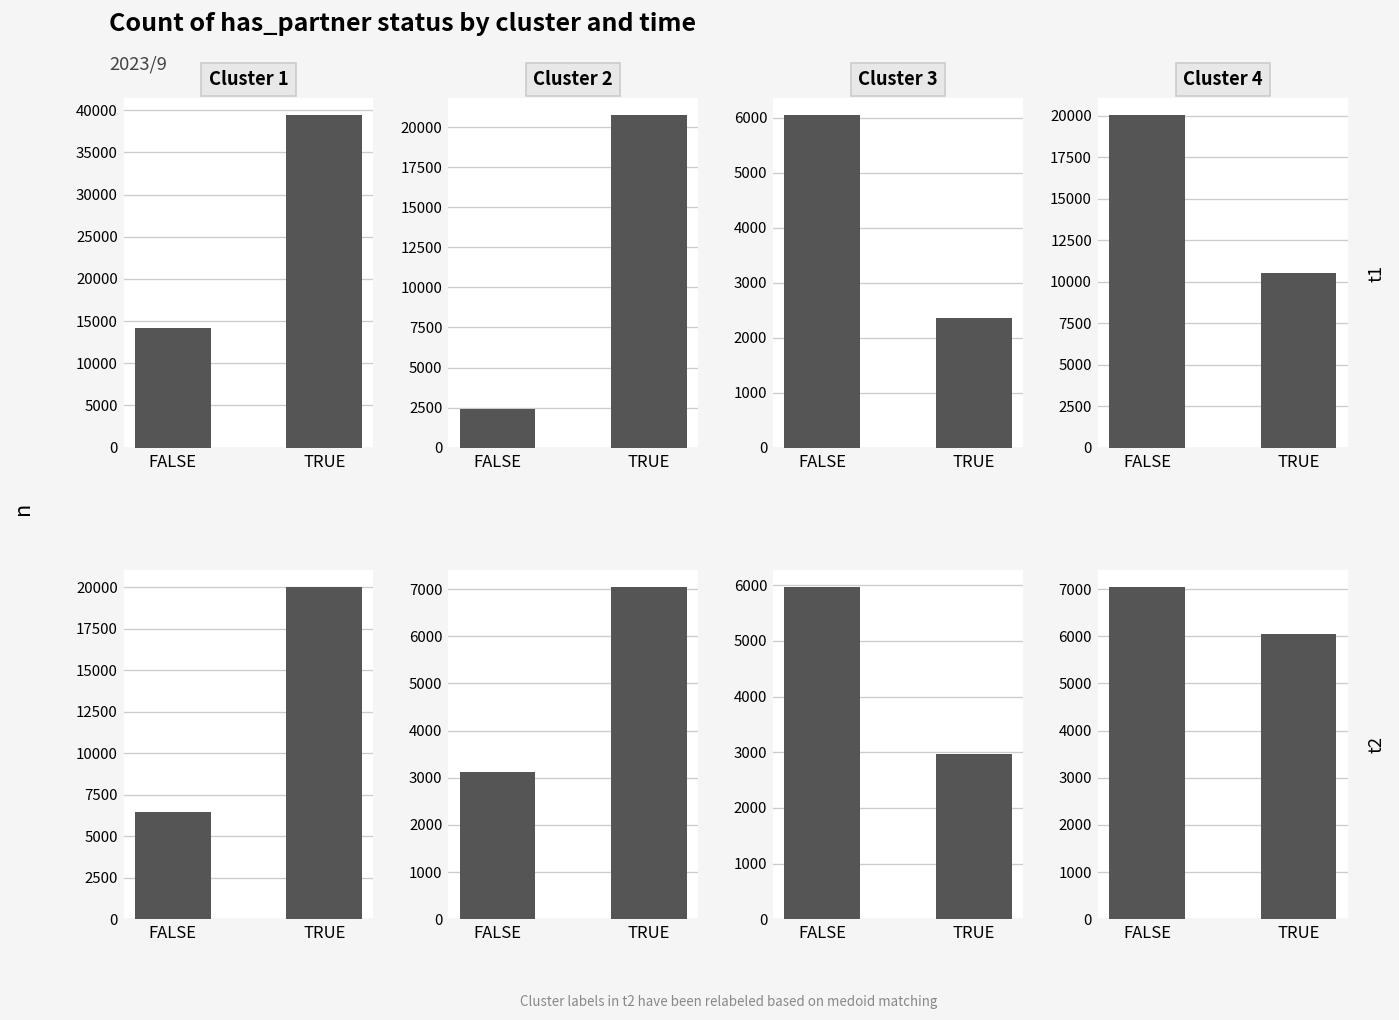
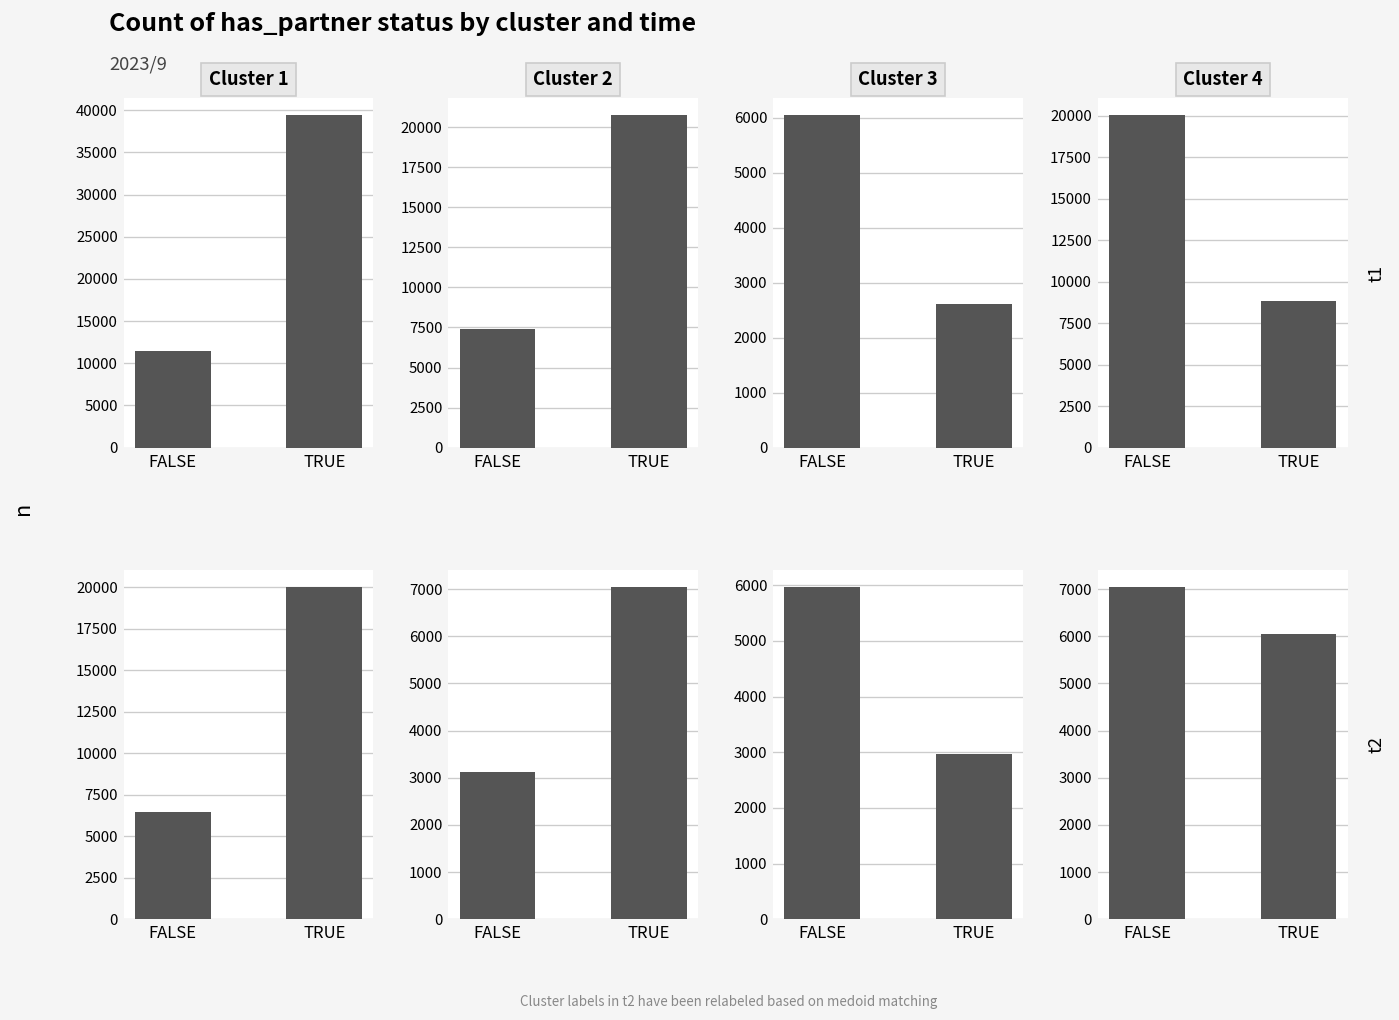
  {
    "Cluster 1": {
-     "FALSE": 14000,
+     "FALSE": 11000,
      "TRUE": 39000
    },
    "Cluster 2": {
-     "FALSE": 2400,
+     "FALSE": 7400,
      "TRUE": 20700
    },
    "Cluster 3": {
      "FALSE": 6000,
-     "TRUE": 2400
+     "TRUE": 2600
    },
    "Cluster 4": {
      "FALSE": 20000,
-     "TRUE": 10500
+     "TRUE": 8800
    }
  }
